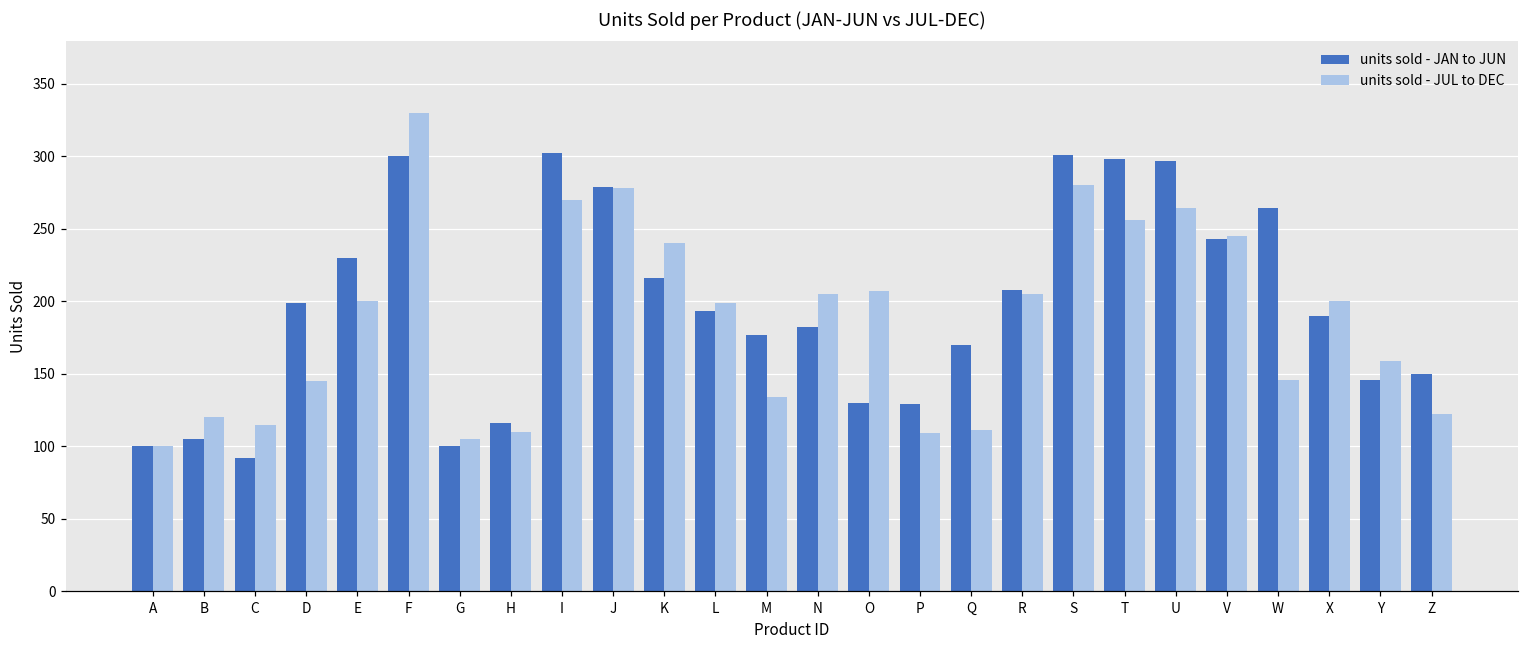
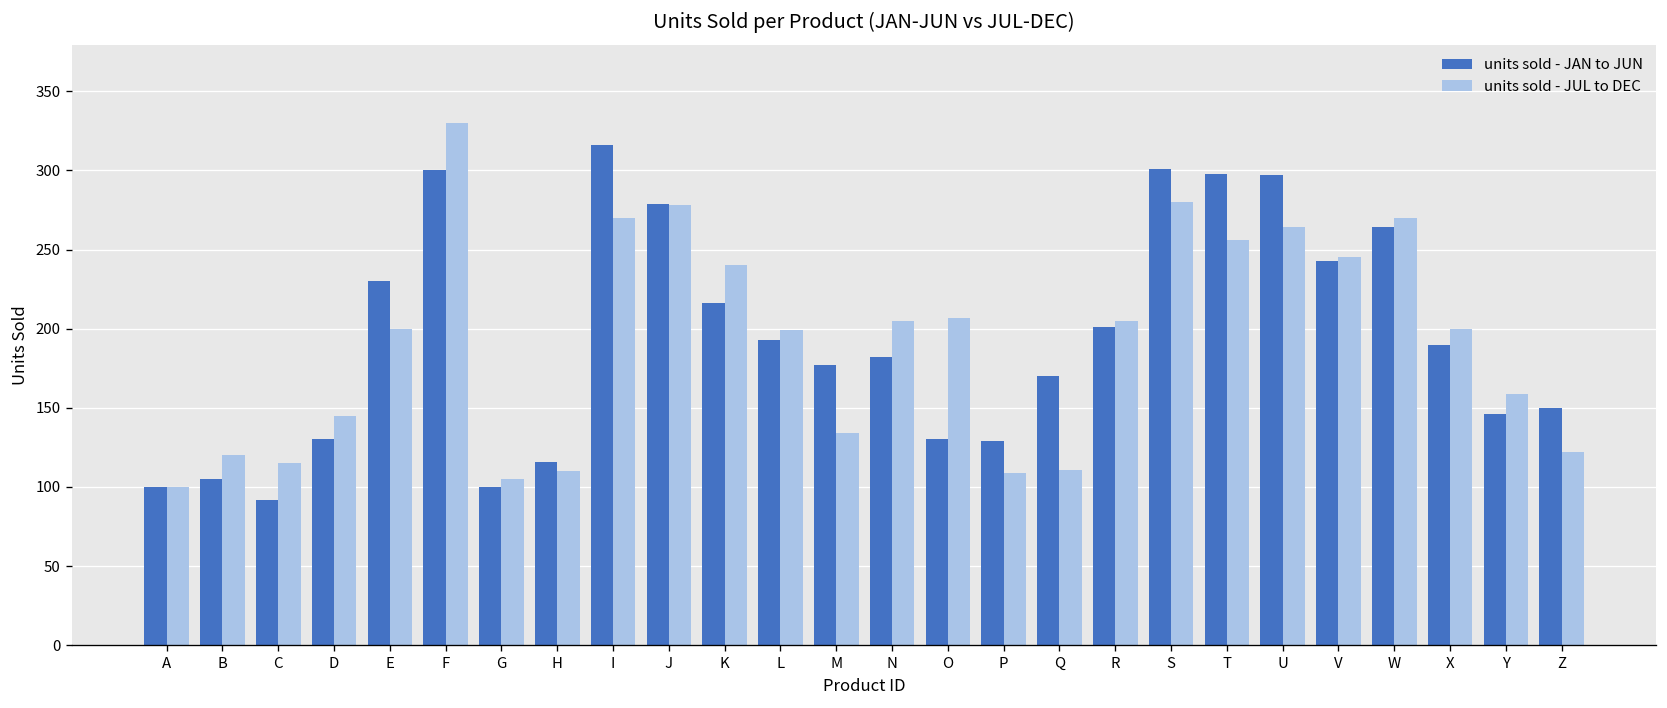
  {
    "units sold - JAN to JUN": {
      "A": 100,
      "B": 105,
      "C": 92,
-     "D": 199,
+     "D": 130,
      "E": 230,
      "F": 300,
      "G": 100,
      "H": 116,
-     "I": 302,
+     "I": 316,
      "J": 279,
      "K": 216,
      "L": 193,
      "M": 177,
      "N": 182,
      "O": 130,
      "P": 129,
      "Q": 170,
-     "R": 208,
+     "R": 201,
      "S": 301,
      "T": 298,
      "U": 297,
      "V": 243,
      "W": 264,
      "X": 190,
      "Y": 146,
      "Z": 150
    },
    "units sold - JUL to DEC": {
      "A": 100,
      "B": 120,
      "C": 115,
      "D": 145,
      "E": 200,
      "F": 330,
      "G": 105,
      "H": 110,
      "I": 270,
      "J": 278,
      "K": 240,
      "L": 199,
      "M": 134,
      "N": 205,
      "O": 207,
      "P": 109,
      "Q": 111,
      "R": 205,
      "S": 280,
      "T": 256,
      "U": 264,
      "V": 245,
-     "W": 146,
+     "W": 270,
      "X": 200,
      "Y": 159,
      "Z": 122
    }
  }
